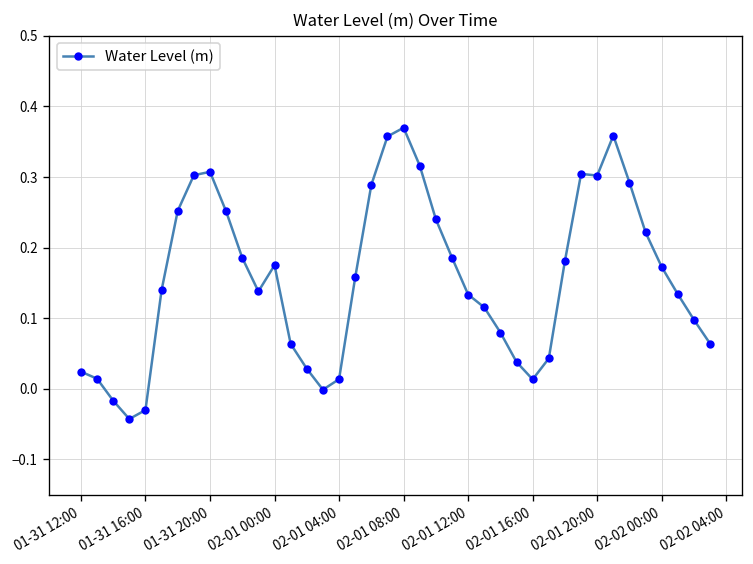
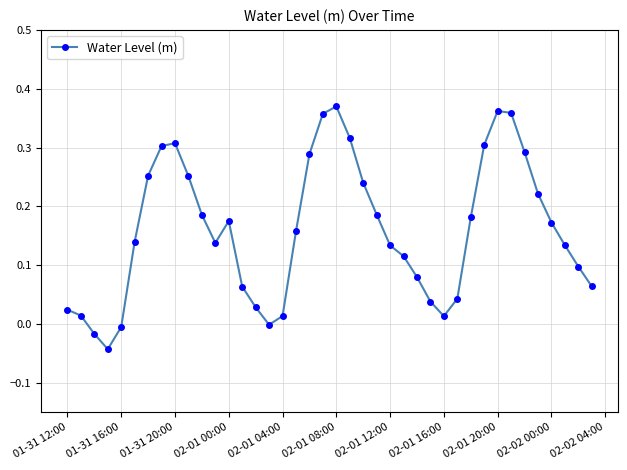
  {
    "01-31 12:00": 0.02,
-   "01-31 16:00": -0.03,
+   "01-31 16:00": -0.01,
    "01-31 20:00": 0.31,
    "02-01 00:00": 0.18,
    "02-01 04:00": 0.01,
    "02-01 08:00": 0.37,
    "02-01 12:00": 0.13,
    "02-01 16:00": 0.01,
-   "02-01 20:00": 0.30,
+   "02-01 20:00": 0.36,
    "02-02 00:00": 0.17
  }
